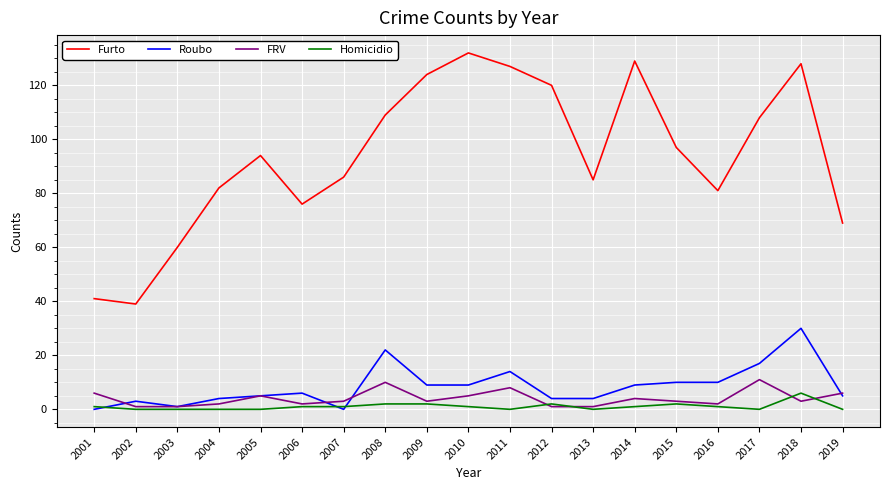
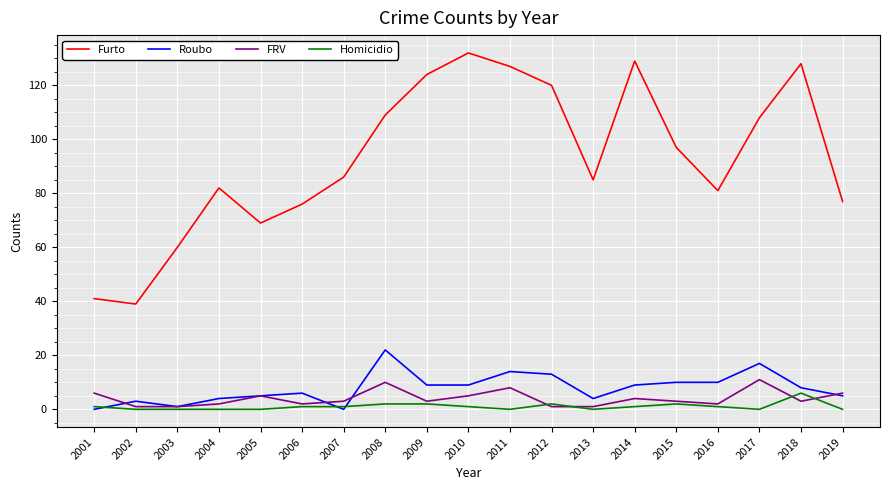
  {
    "Furto": {
      "2001": 41,
      "2002": 39,
      "2003": 60,
      "2004": 82,
-     "2005": 94,
+     "2005": 69,
      "2006": 76,
      "2007": 86,
      "2008": 109,
      "2009": 124,
      "2010": 132,
      "2011": 127,
      "2012": 120,
      "2013": 85,
      "2014": 129,
      "2015": 97,
      "2016": 81,
      "2017": 108,
      "2018": 128,
-     "2019": 69
+     "2019": 77
    },
    "Roubo": {
      "2001": 0,
      "2002": 3,
      "2004": 4,
      "2006": 6,
      "2007": 0,
      "2008": 22,
      "2009": 9,
      "2010": 9,
      "2011": 14,
-     "2012": 4,
+     "2012": 13,
      "2013": 4,
      "2014": 9,
      "2015": 10,
      "2016": 10,
      "2017": 17,
-     "2018": 30,
+     "2018": 8,
      "2019": 5
    },
    "FRV": {
      "2001": 6,
      "2002": 1,
      "2004": 2,
      "2006": 2,
      "2007": 3,
      "2008": 10,
      "2009": 3,
      "2010": 5,
      "2011": 8,
      "2012": 1,
      "2013": 1,
      "2014": 4,
      "2015": 3,
      "2016": 2,
      "2017": 11,
      "2018": 3,
      "2019": 6
    },
    "Homicidio": {
      "2001": 1,
      "2002": 0,
      "2003": 0,
      "2004": 0,
      "2005": 0,
      "2006": 1,
      "2007": 1,
      "2008": 2,
      "2009": 2,
      "2010": 1,
      "2011": 0,
      "2012": 2,
      "2013": 0,
      "2014": 1,
      "2015": 2,
      "2016": 1,
      "2017": 0,
      "2018": 6,
      "2019": 0
    }
  }
